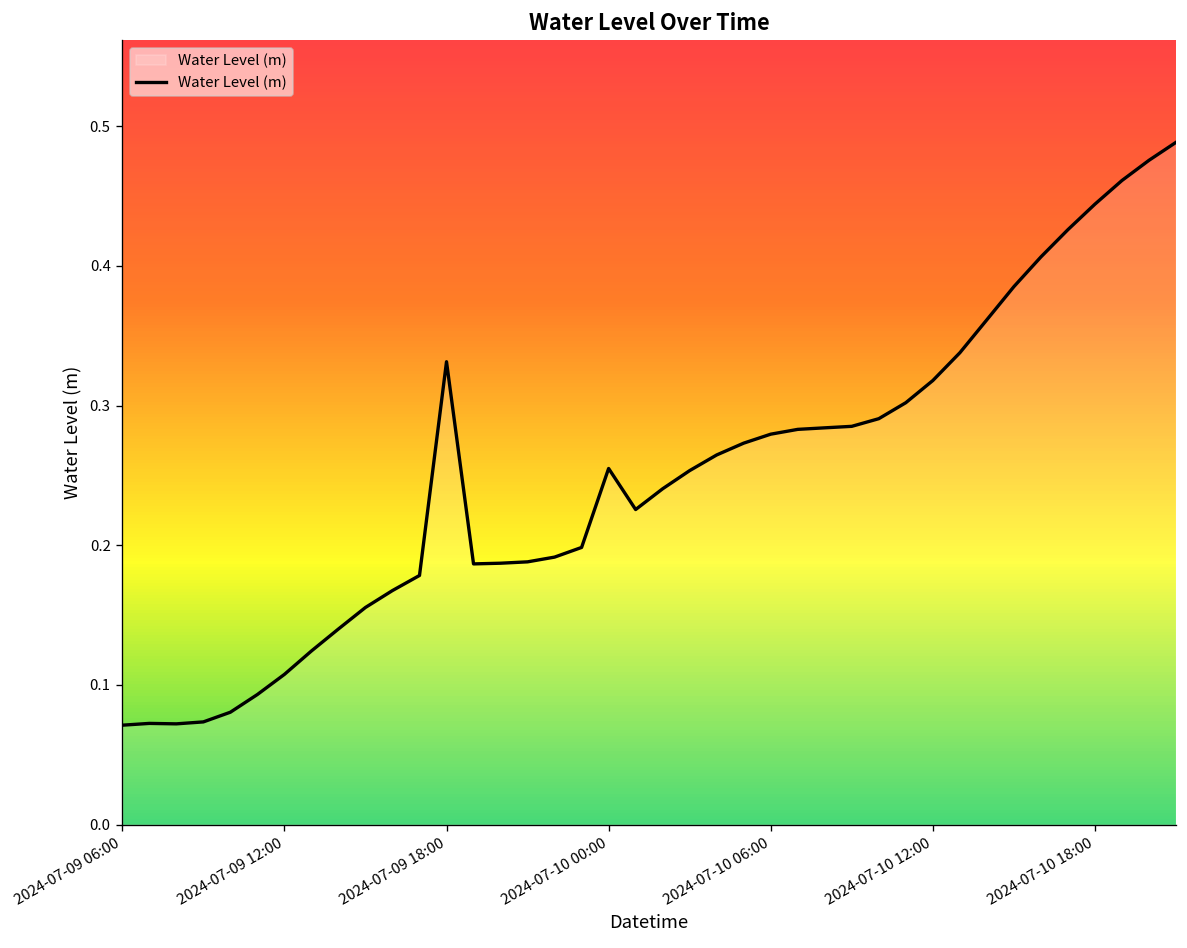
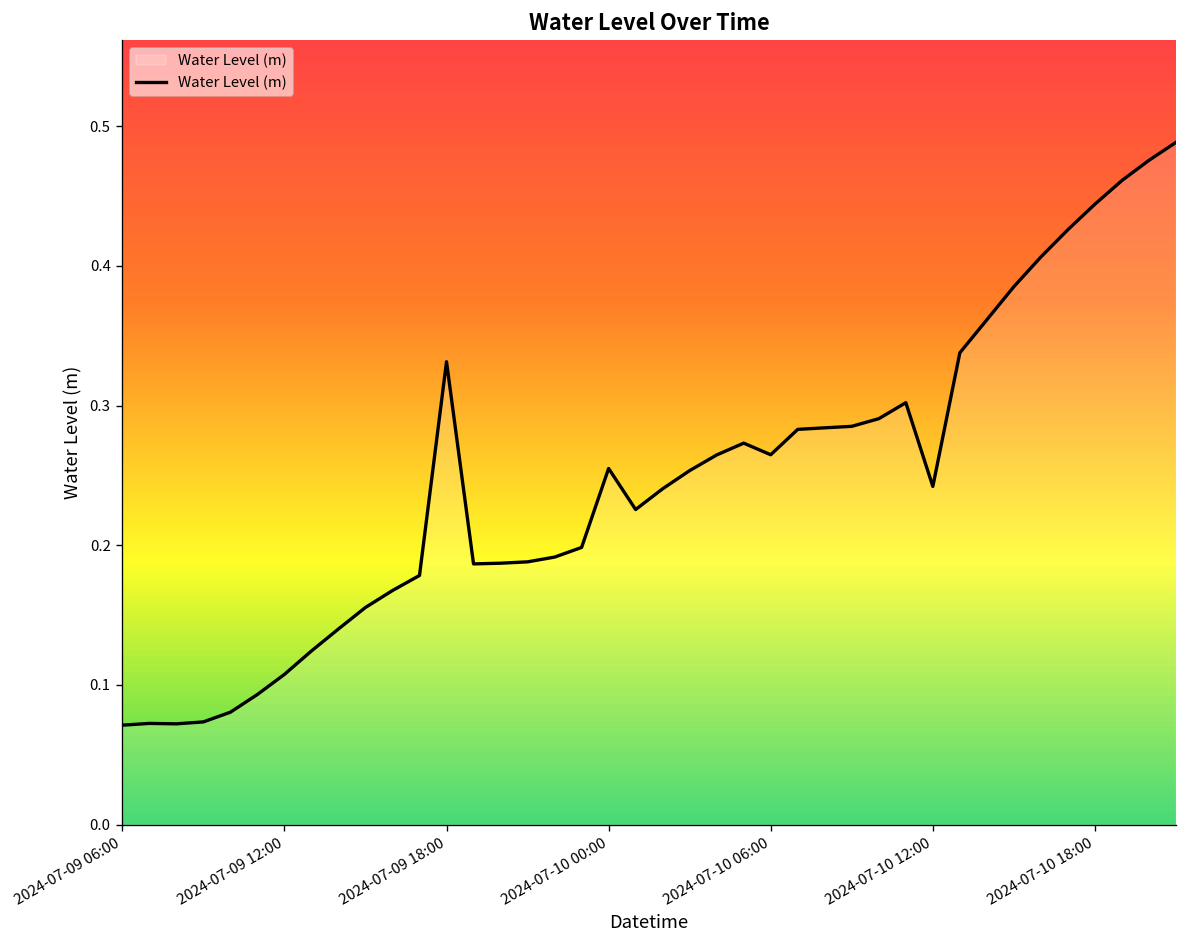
  {
    "2024-07-09 06:00": 0.071,
    "2024-07-09 12:00": 0.107,
    "2024-07-09 18:00": 0.331,
    "2024-07-10 00:00": 0.255,
-   "2024-07-10 06:00": 0.280,
-   "2024-07-10 12:00": 0.318,
+   "2024-07-10 06:00": 0.265,
+   "2024-07-10 12:00": 0.242,
    "2024-07-10 18:00": 0.444
  }
